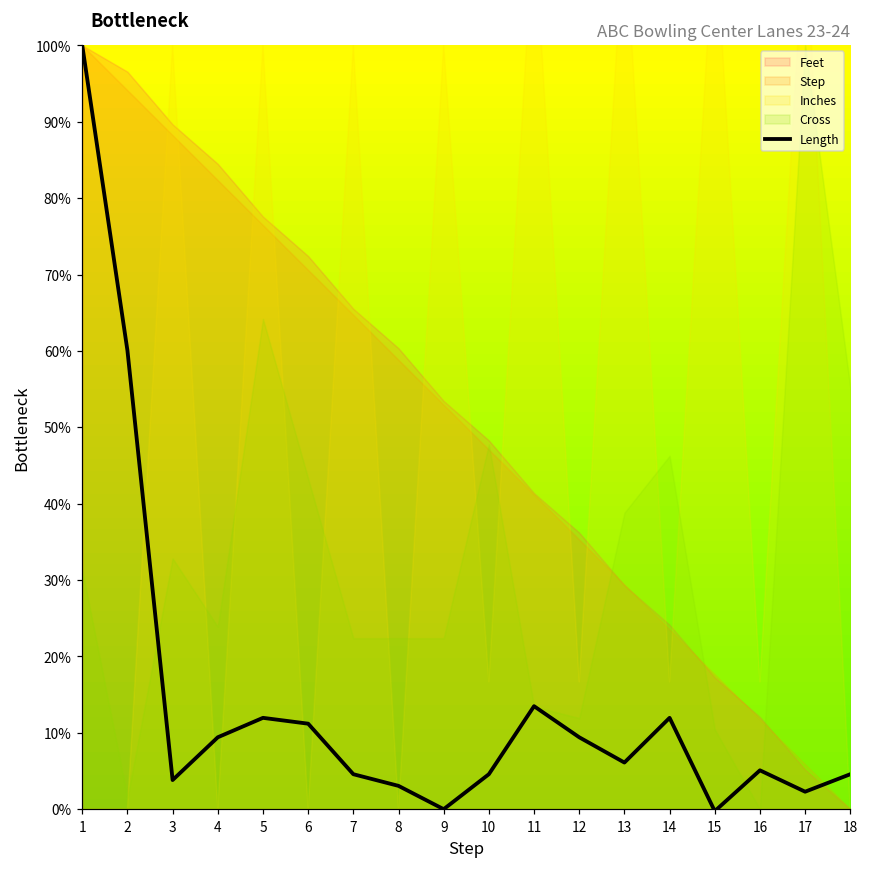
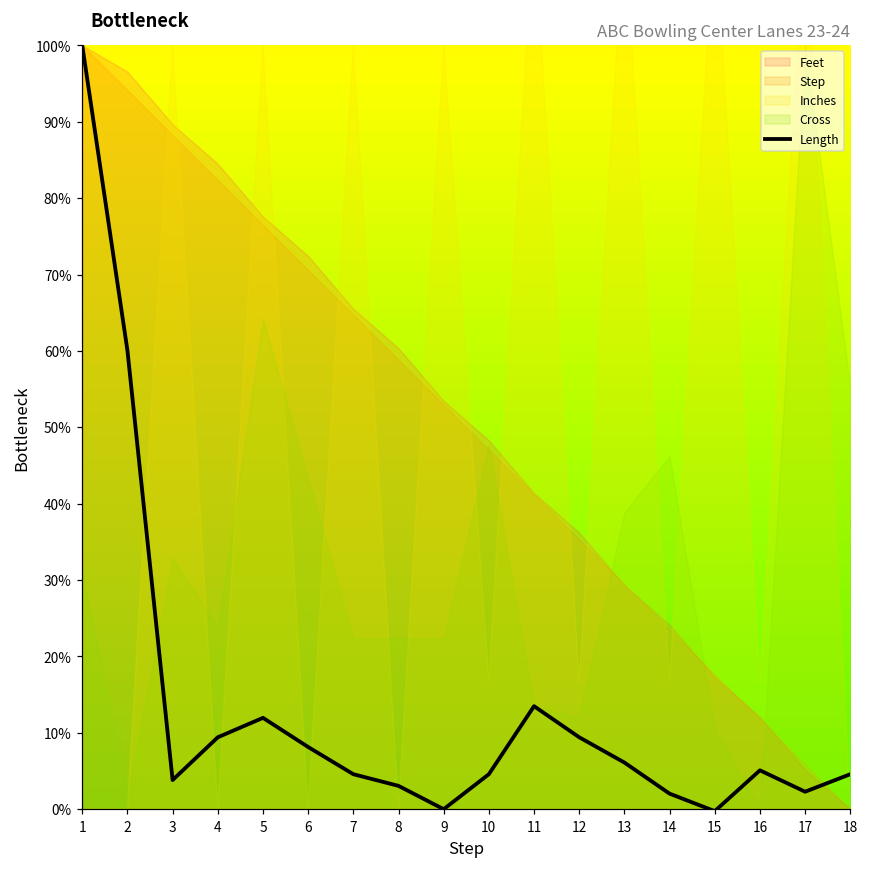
  {
    "Length": {
      "2": "60%",
      "3": "4%",
      "4": "9%",
      "5": "12%",
-     "6": "11%",
+     "6": "8%",
      "7": "5%",
      "8": "3%",
      "9": "0%",
      "10": "5%",
      "12": "9%",
      "13": "6%",
-     "14": "12%",
+     "14": "2%",
      "15": "0%",
      "16": "5%",
      "17": "2%",
      "18": "5%"
    }
  }
